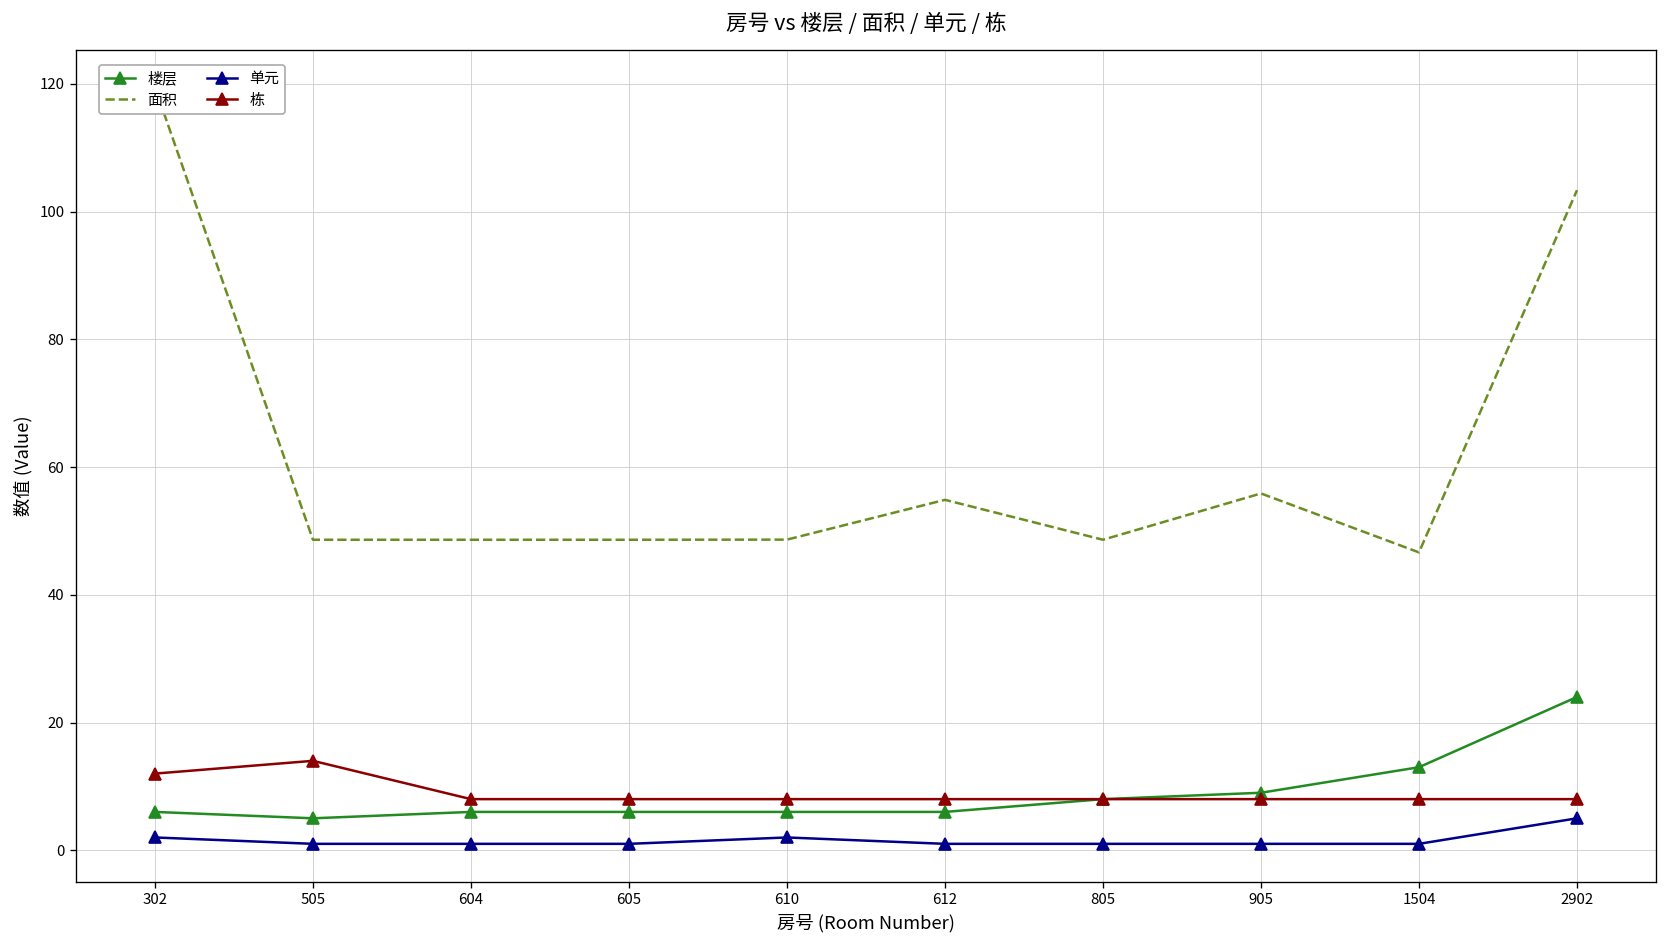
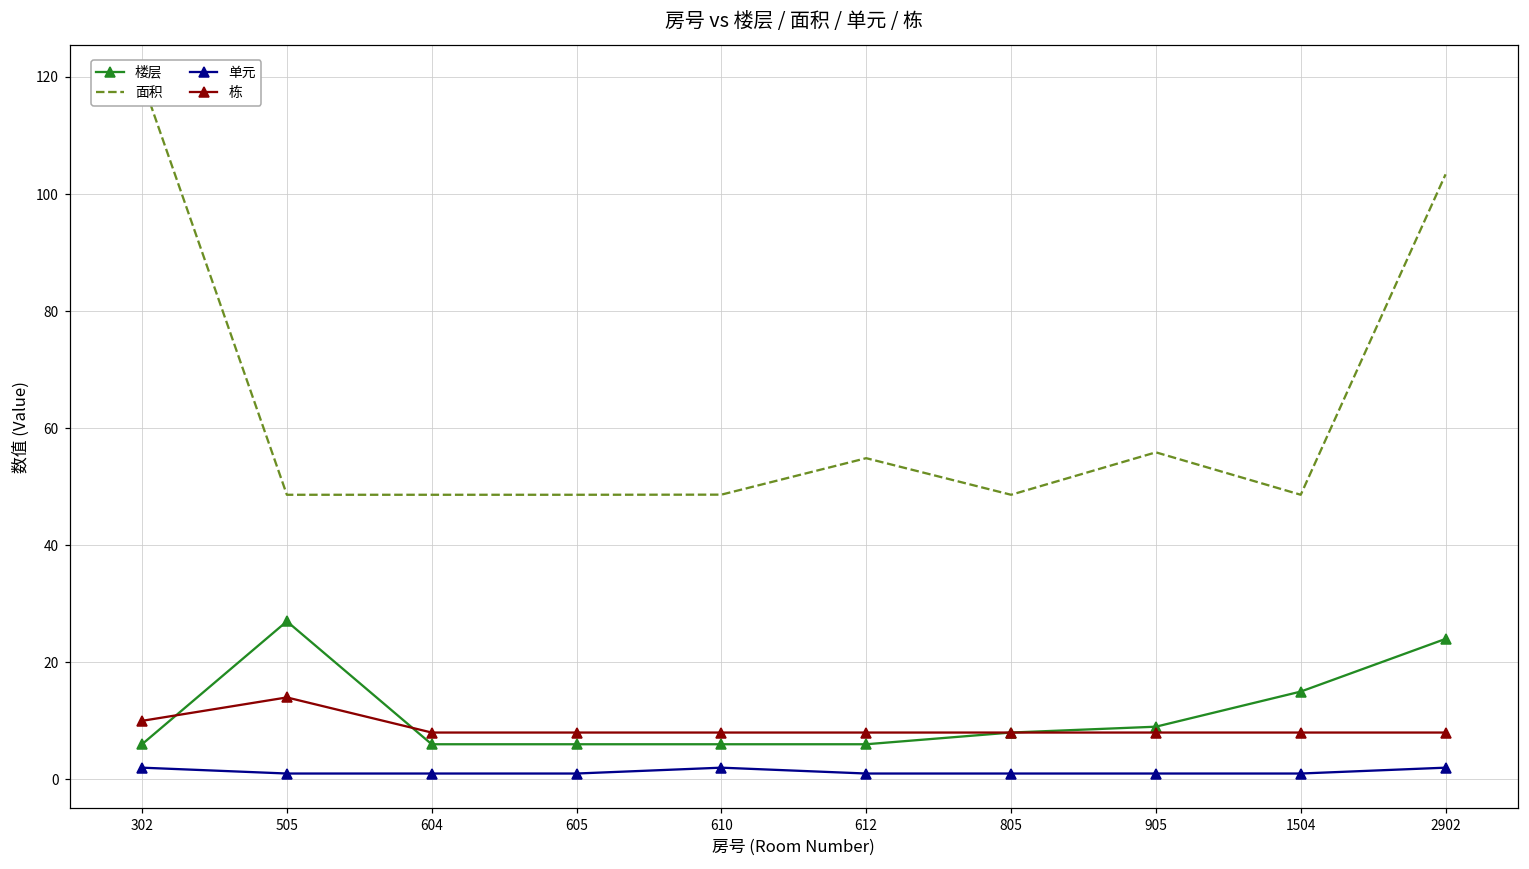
  {
    "楼层": {
      "302": 6,
-     "505": 5,
+     "505": 27,
      "604": 6,
      "605": 6,
      "610": 6,
      "612": 6,
      "905": 9,
-     "1504": 13,
+     "1504": 15,
      "2902": 24
    },
    "面积": {
      "505": 49,
      "604": 49,
      "605": 49,
      "610": 49,
      "612": 55,
      "805": 49,
      "905": 56,
-     "1504": 47,
+     "1504": 49,
      "2902": 103
    },
    "单元": {
      "302": 2,
      "505": 1,
      "604": 1,
      "605": 1,
      "610": 2,
      "612": 1,
      "805": 1,
      "905": 1,
      "1504": 1,
-     "2902": 5
+     "2902": 2
    },
    "栋": {
-     "302": 12,
+     "302": 10,
      "505": 14,
      "604": 8,
      "605": 8,
      "610": 8,
      "612": 8,
      "905": 8,
      "1504": 8,
      "2902": 8
    }
  }
